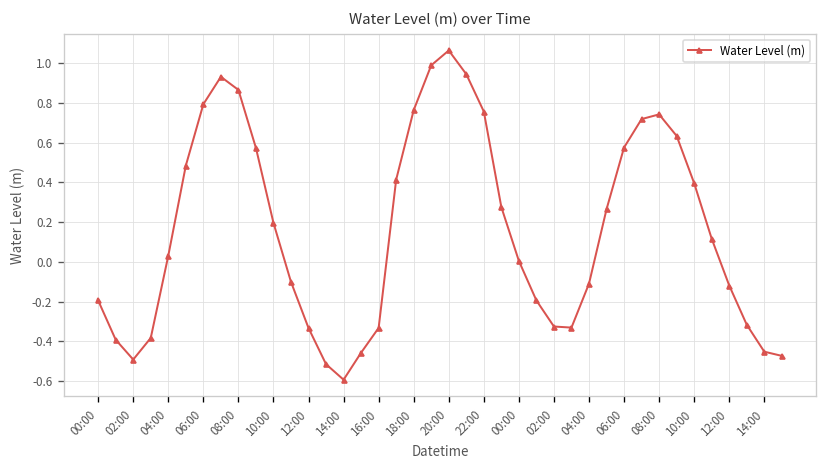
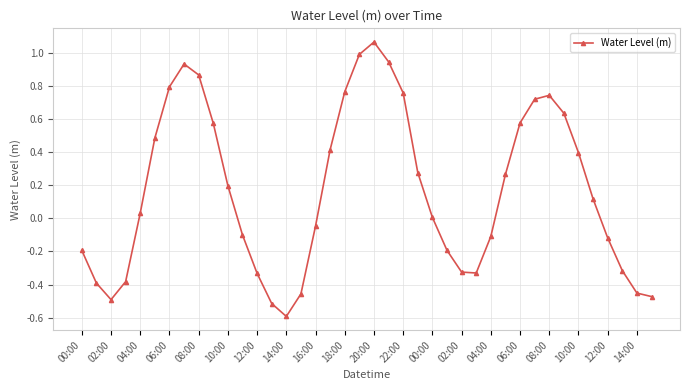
  {
-   "16:00": -0.33,
+   "16:00": -0.05,
    "18:00": 0.76,
    "20:00": 1.06,
    "22:00": 0.76
  }
